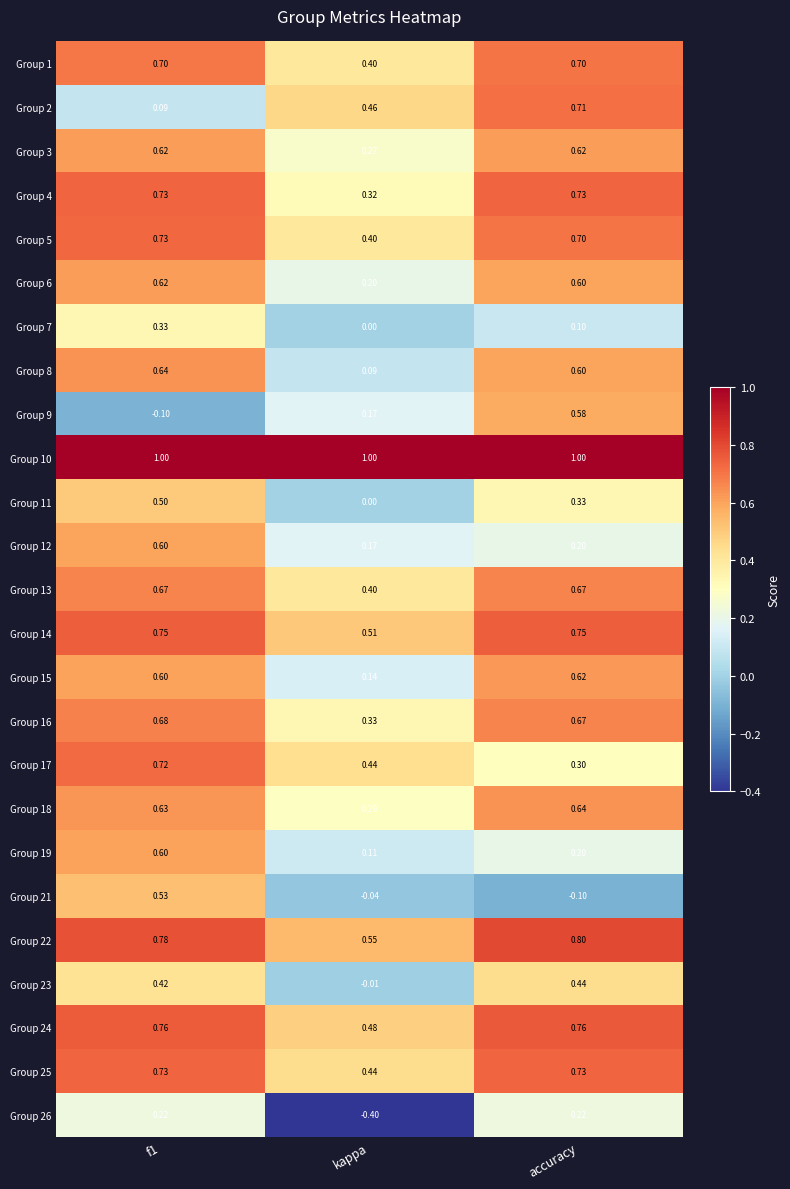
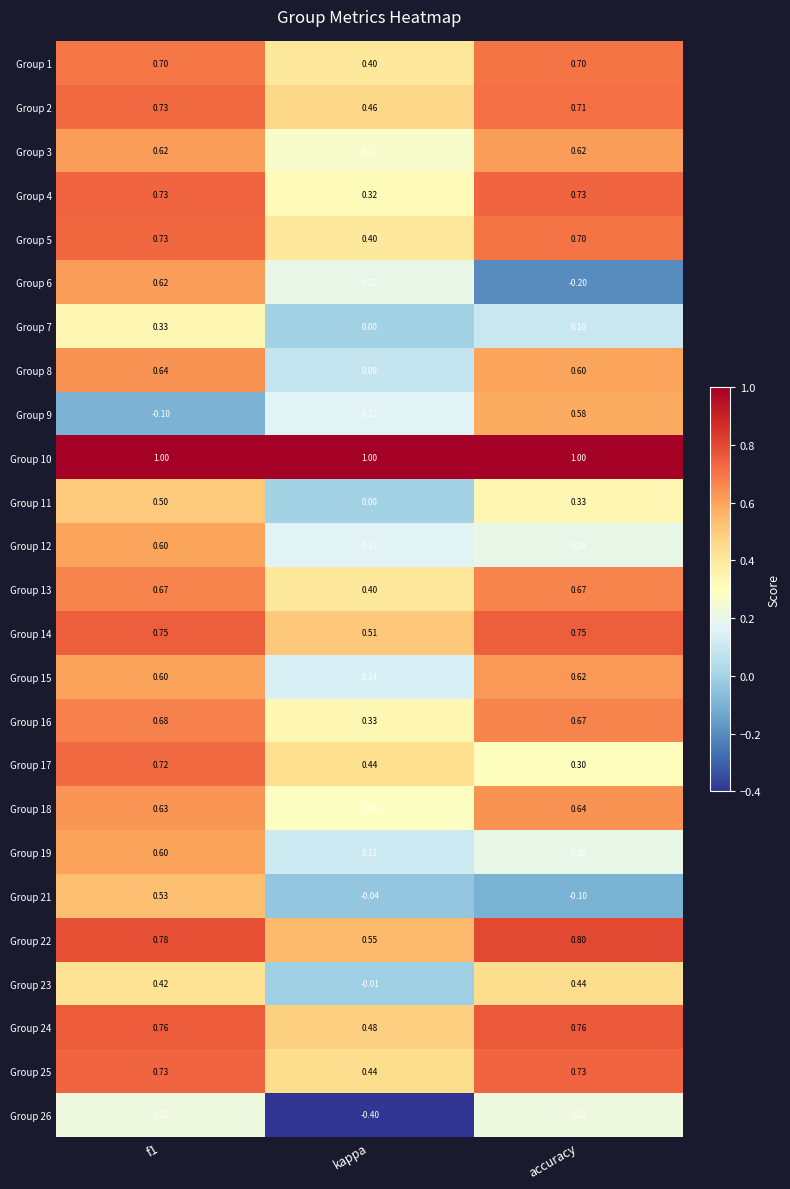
  {
    "Group 1": {
      "f1": 0.70,
      "kappa": 0.40,
      "accuracy": 0.70
    },
    "Group 2": {
-     "f1": 0.09,
+     "f1": 0.73,
      "kappa": 0.46,
      "accuracy": 0.71
    },
    "Group 3": {
      "f1": 0.62,
      "kappa": 0.27,
      "accuracy": 0.62
    },
    "Group 4": {
      "f1": 0.73,
      "kappa": 0.32,
      "accuracy": 0.73
    },
    "Group 5": {
      "f1": 0.73,
      "kappa": 0.40,
      "accuracy": 0.70
    },
    "Group 6": {
      "f1": 0.62,
-     "accuracy": 0.60
+     "accuracy": -0.20
    },
    "Group 7": {
      "f1": 0.33,
      "kappa": 0.00,
      "accuracy": 0.10
    },
    "Group 8": {
      "f1": 0.64,
      "kappa": 0.09,
      "accuracy": 0.60
    },
    "Group 9": {
      "f1": -0.10,
      "accuracy": 0.58
    },
    "Group 10": {
      "f1": 1.00,
      "kappa": 1.00,
      "accuracy": 1.00
    },
    "Group 11": {
      "f1": 0.50,
      "kappa": 0.00,
      "accuracy": 0.33
    },
    "Group 12": {
      "f1": 0.60
    },
    "Group 13": {
      "f1": 0.67,
      "kappa": 0.40,
      "accuracy": 0.67
    },
    "Group 14": {
      "f1": 0.75,
      "kappa": 0.51,
      "accuracy": 0.75
    },
    "Group 15": {
      "f1": 0.60,
      "accuracy": 0.62
    },
    "Group 16": {
      "f1": 0.68,
      "kappa": 0.33,
      "accuracy": 0.67
    },
    "Group 17": {
      "f1": 0.72,
      "kappa": 0.44,
      "accuracy": 0.30
    },
    "Group 18": {
      "f1": 0.63,
      "kappa": 0.29,
      "accuracy": 0.64
    },
    "Group 19": {
      "f1": 0.60,
      "kappa": 0.11
    },
    "Group 21": {
      "f1": 0.53,
      "kappa": -0.04,
      "accuracy": -0.10
    },
    "Group 22": {
      "f1": 0.78,
      "kappa": 0.55,
      "accuracy": 0.80
    },
    "Group 23": {
      "f1": 0.42,
      "kappa": -0.01,
      "accuracy": 0.44
    },
    "Group 24": {
      "f1": 0.76,
      "kappa": 0.48,
      "accuracy": 0.76
    },
    "Group 25": {
      "f1": 0.73,
      "kappa": 0.44,
      "accuracy": 0.73
    },
    "Group 26": {
      "kappa": -0.40
    }
  }
